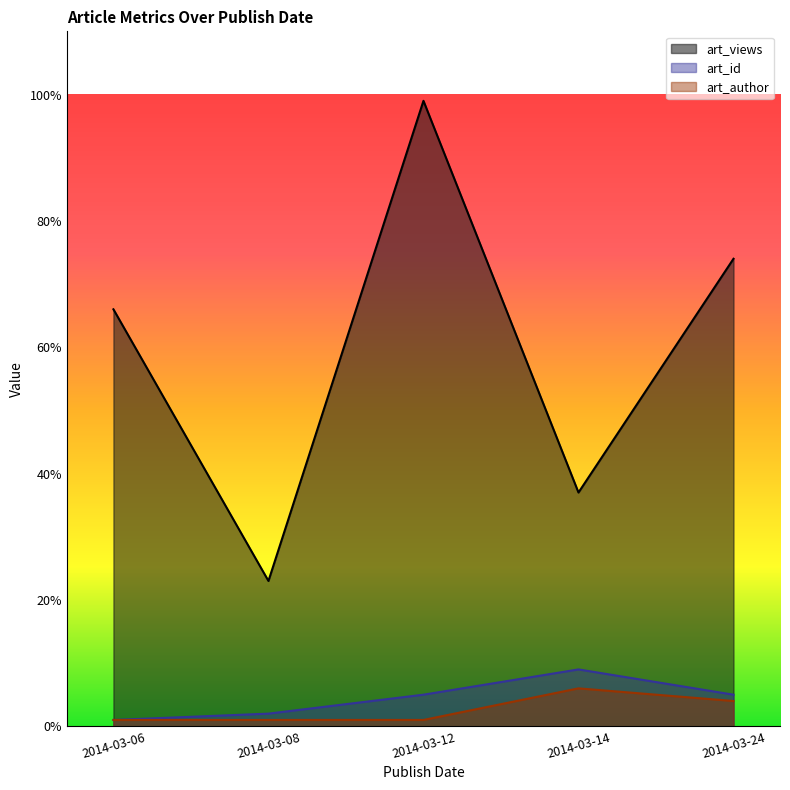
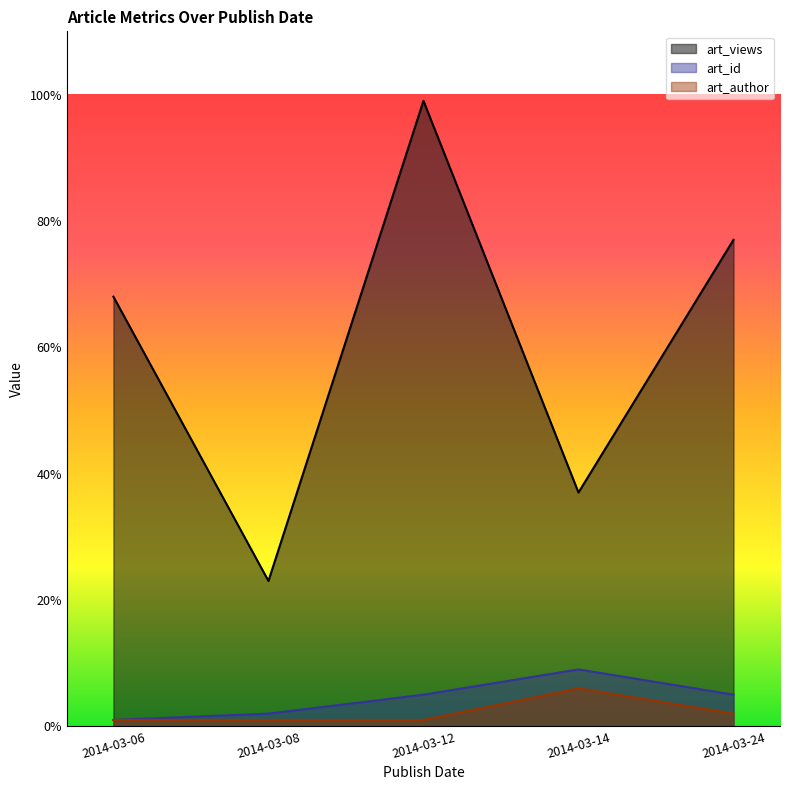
  {
    "art_views": {
-     "2014-03-06": "66%",
+     "2014-03-06": "68%",
      "2014-03-08": "23%",
      "2014-03-12": "99%",
      "2014-03-14": "37%",
-     "2014-03-24": "74%"
+     "2014-03-24": "77%"
    },
    "art_id": {
      "2014-03-08": "2%",
      "2014-03-12": "5%",
      "2014-03-14": "9%",
      "2014-03-24": "5%"
    },
    "art_author": {
      "2014-03-08": "1%",
      "2014-03-12": "1%",
      "2014-03-14": "6%",
-     "2014-03-24": "4%"
+     "2014-03-24": "2%"
    }
  }
